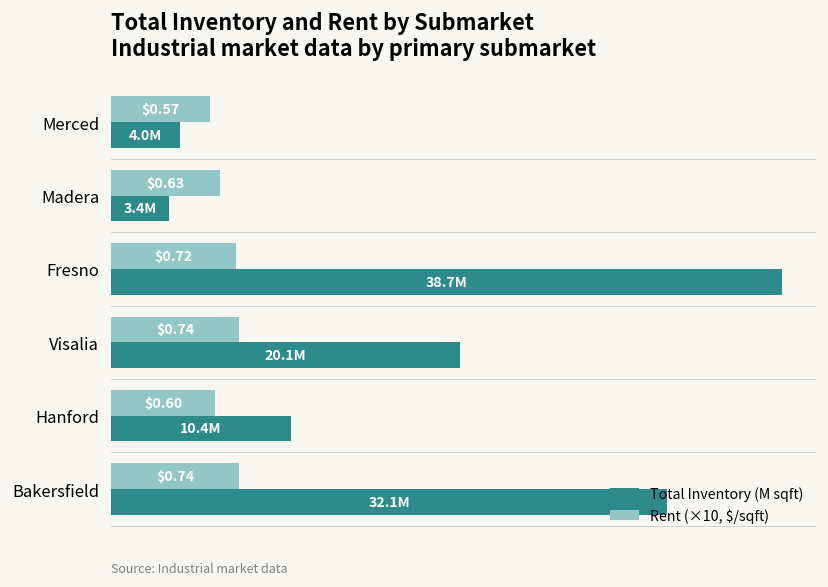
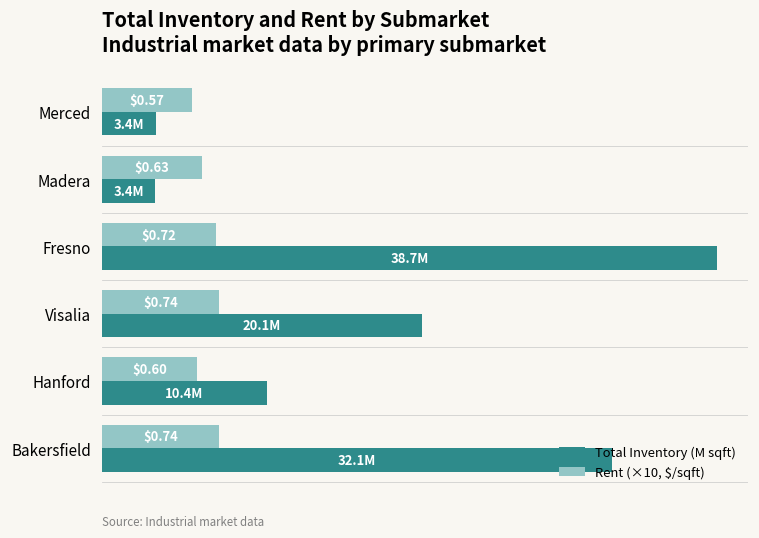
  {
    "Total Inventory (M sqft)": {
-     "Merced": "4.0M",
+     "Merced": "3.4M",
      "Madera": "3.4M",
      "Fresno": "38.7M",
      "Visalia": "20.1M",
      "Hanford": "10.4M",
      "Bakersfield": "32.1M"
    }
  }
